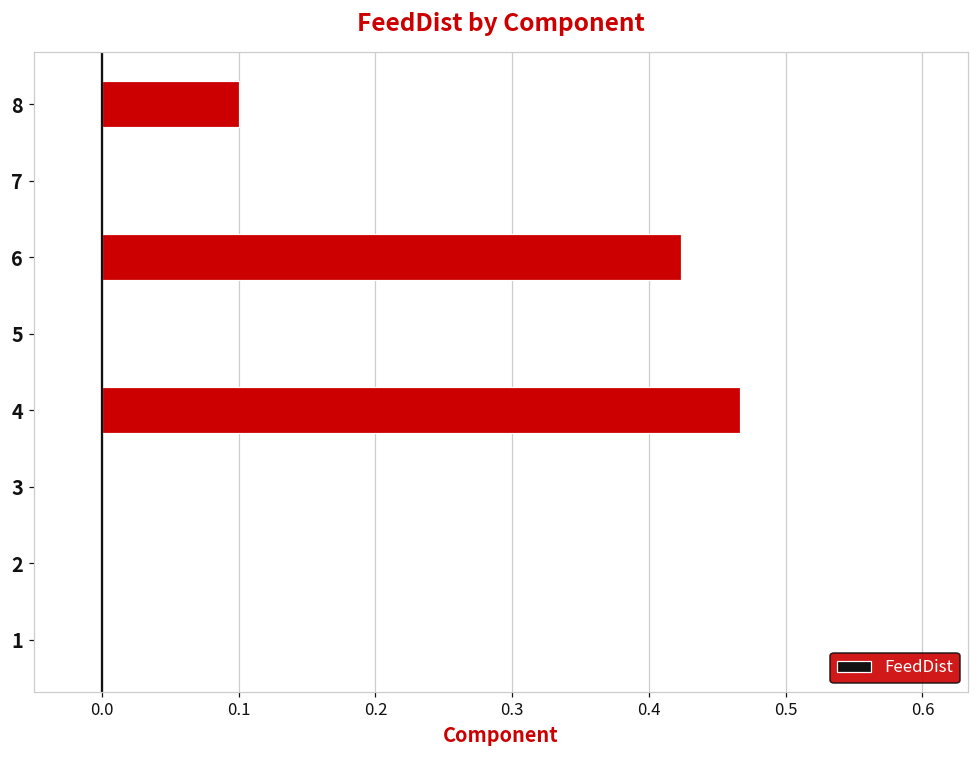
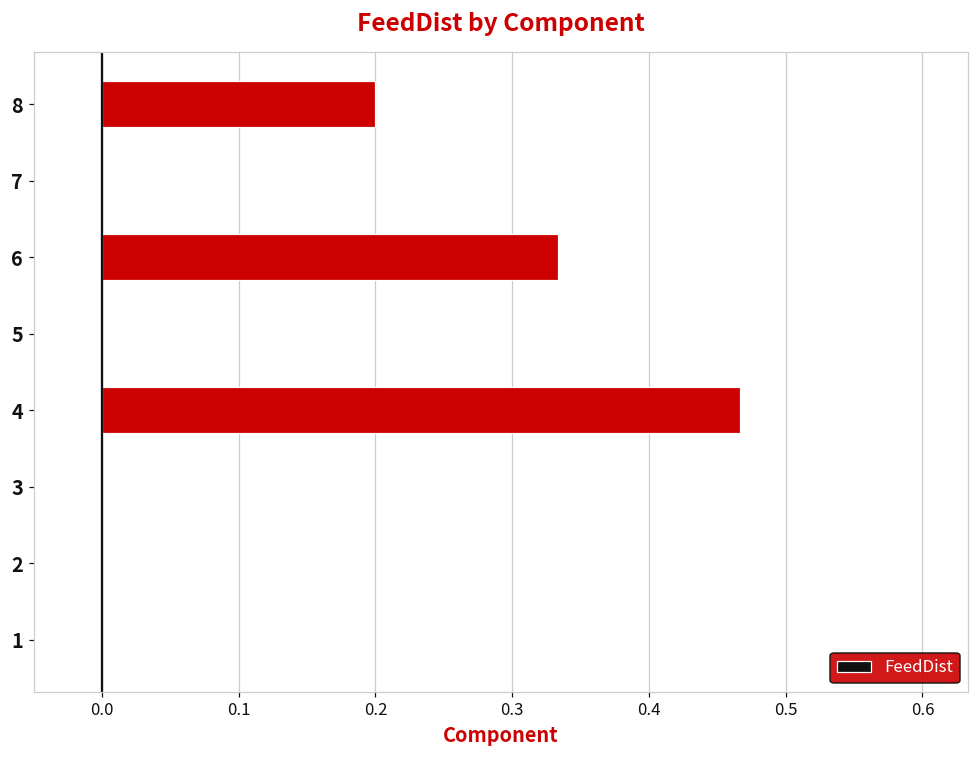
  {
-   "8": 0.1,
+   "8": 0.2,
    "7": 0.000,
-   "6": 0.424,
+   "6": 0.333,
    "5": 0.000,
    "4": 0.467,
    "3": 0.000,
    "2": 0.000,
    "1": 0.000
  }
